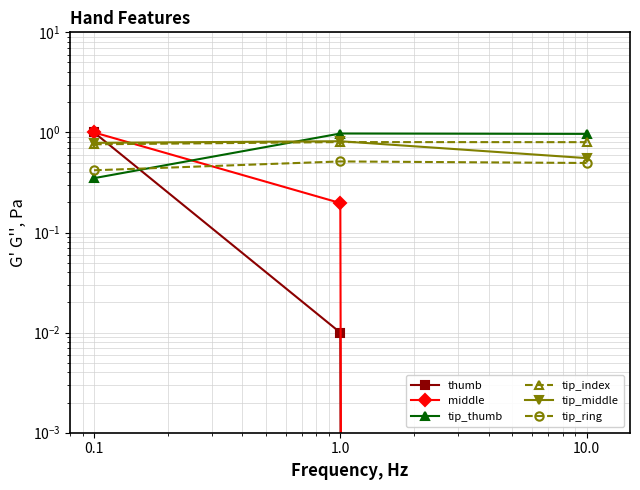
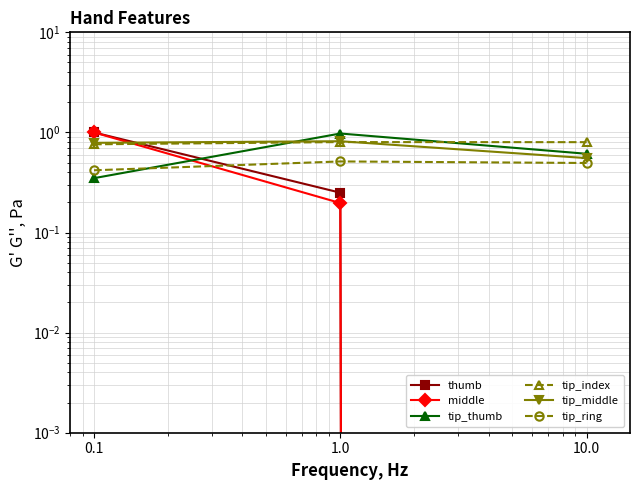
  {
    "thumb": {
-     "1.0": 0.01
+     "1.0": 0.25
    },
    "middle": {
      "1.0": 0.20
    },
    "tip_thumb": {
      "0.1": 0.35,
      "1.0": 1.0,
-     "10.0": 1.0
+     "10.0": 0.6
    }
  }
